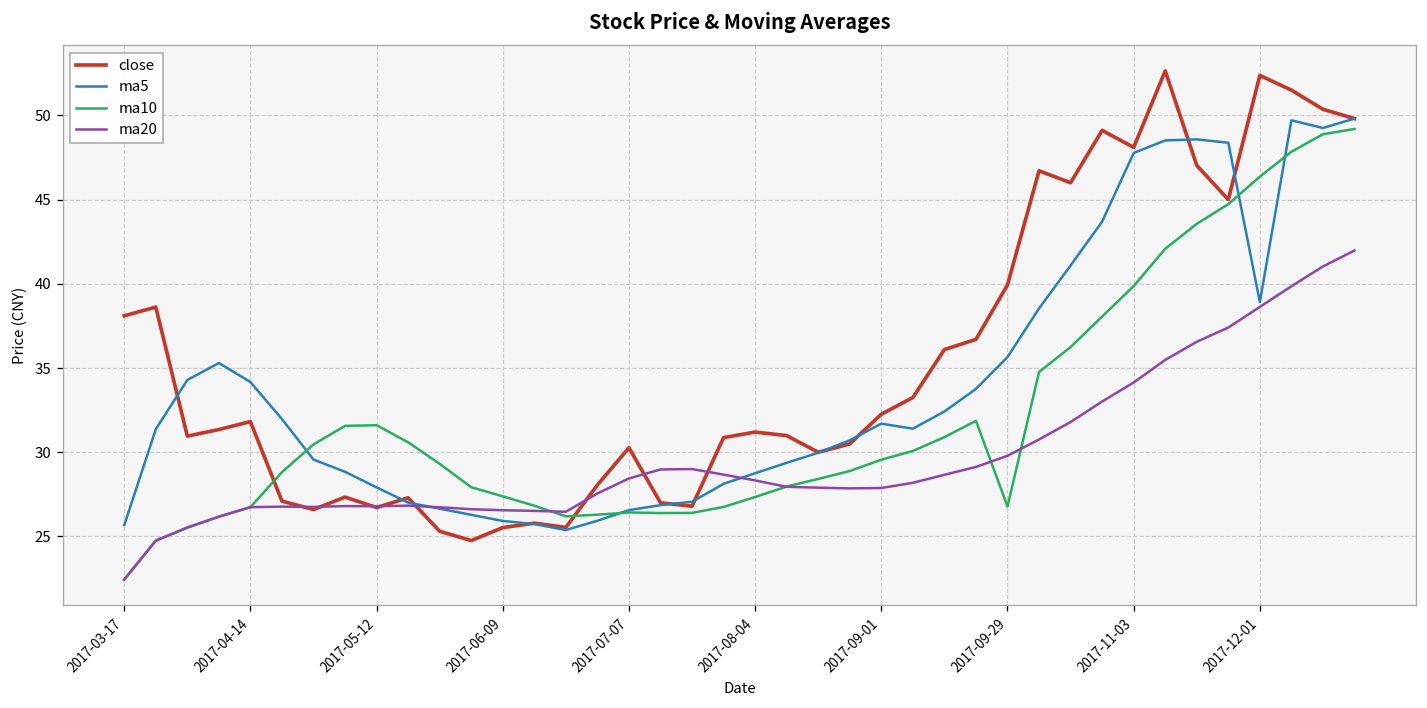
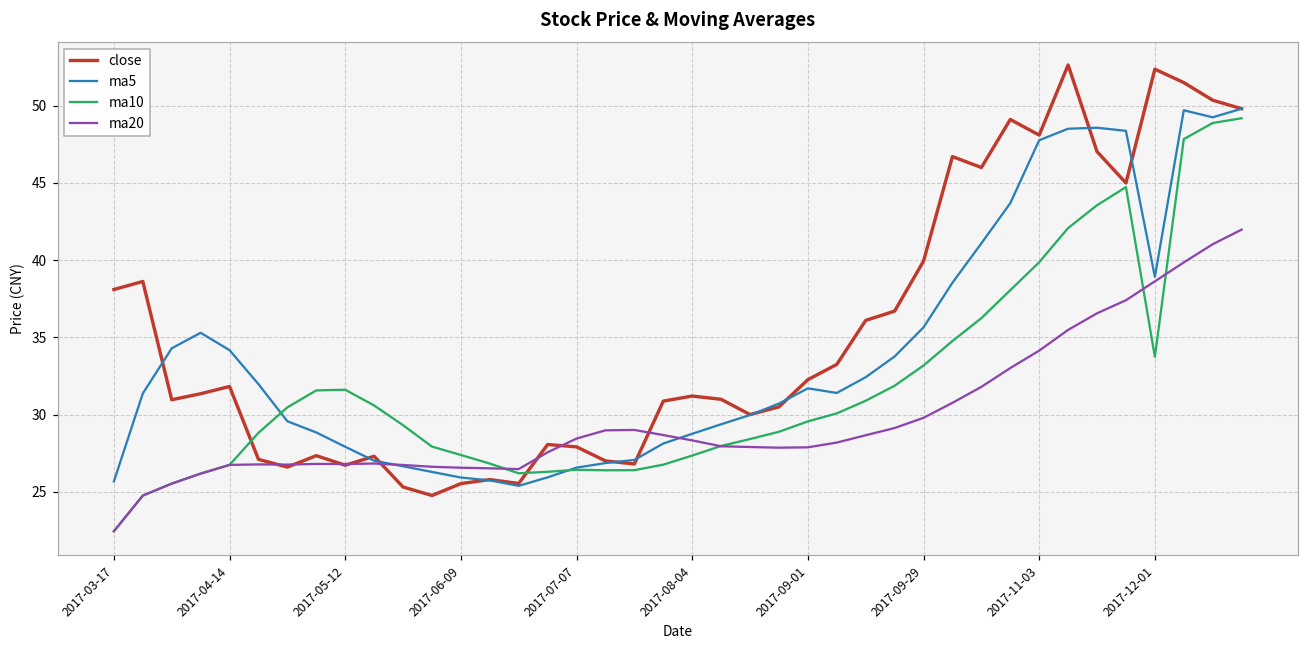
  {
    "close": {
      "2017-03-17": 38.1,
      "2017-04-14": 31.8,
      "2017-06-09": 25.5,
-     "2017-07-07": 30.3,
+     "2017-07-07": 27.9,
      "2017-08-04": 31.2,
      "2017-09-01": 32.3,
      "2017-09-29": 39.9,
      "2017-11-03": 48.1,
      "2017-12-01": 52.4
    },
    "ma5": {
      "2017-03-17": 25.7,
      "2017-04-14": 34.2,
      "2017-05-12": 27.9,
      "2017-06-09": 25.9,
      "2017-08-04": 28.8,
      "2017-09-01": 31.7,
      "2017-09-29": 35.7,
      "2017-11-03": 47.8,
      "2017-12-01": 38.9
    },
    "ma10": {
      "2017-05-12": 31.6,
      "2017-06-09": 27.4,
      "2017-08-04": 27.3,
      "2017-09-01": 29.6,
-     "2017-09-29": 26.8,
+     "2017-09-29": 33.2,
      "2017-11-03": 39.9,
-     "2017-12-01": 46.4
+     "2017-12-01": 33.7
    },
    "ma20": {
      "2017-06-09": 26.6,
      "2017-07-07": 28.4,
      "2017-08-04": 28.3,
      "2017-09-01": 27.9,
      "2017-09-29": 29.8,
      "2017-11-03": 34.1,
      "2017-12-01": 38.6
    }
  }
